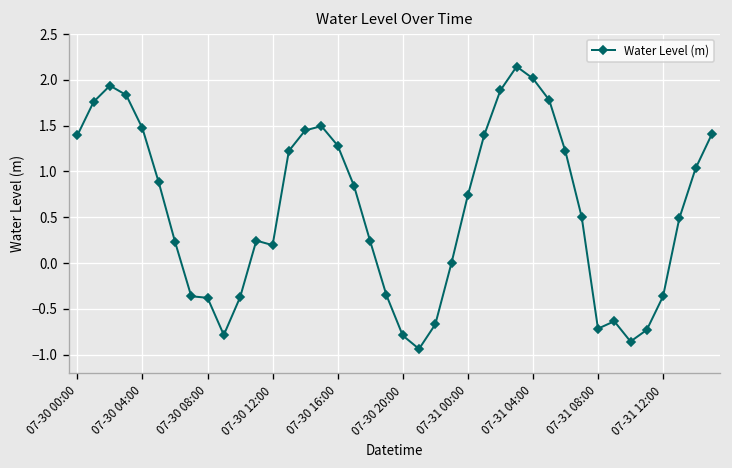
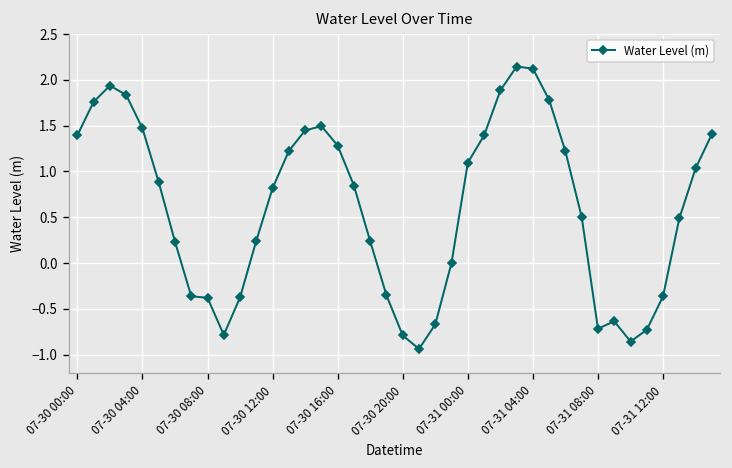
  {
    "07-30 00:00": 1.4,
    "07-30 04:00": 1.5,
    "07-30 08:00": -0.4,
-   "07-30 12:00": 0.2,
+   "07-30 12:00": 0.8,
    "07-30 16:00": 1.3,
    "07-30 20:00": -0.8,
-   "07-31 00:00": 0.7,
-   "07-31 04:00": 2.0,
+   "07-31 00:00": 1.1,
+   "07-31 04:00": 2.1,
    "07-31 08:00": -0.7,
    "07-31 12:00": -0.4
  }
